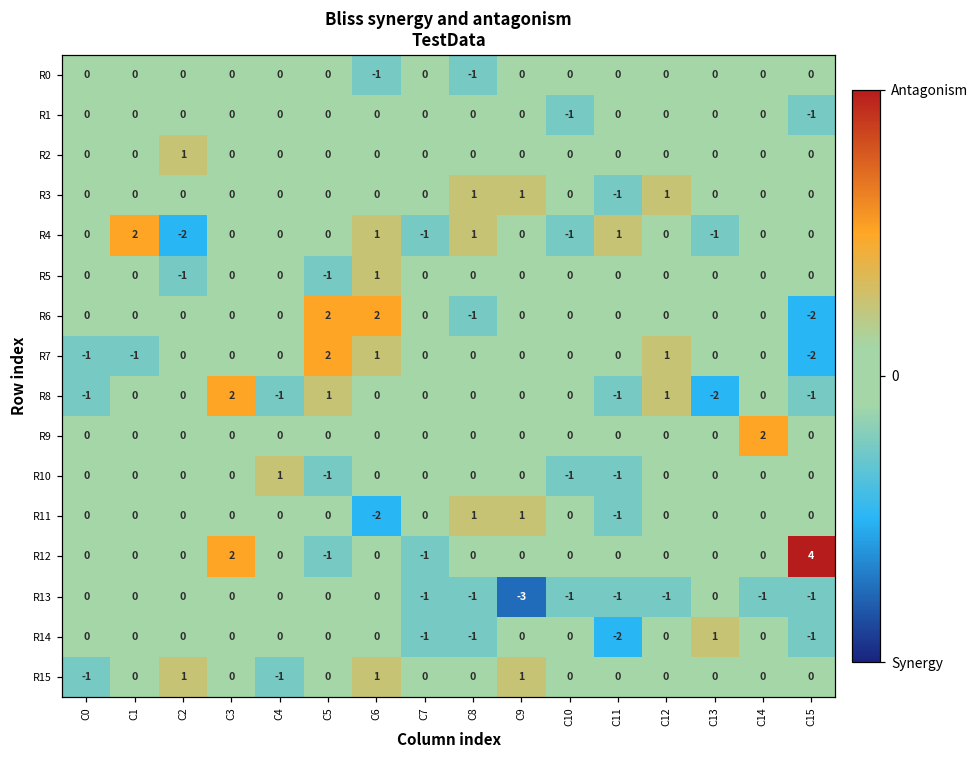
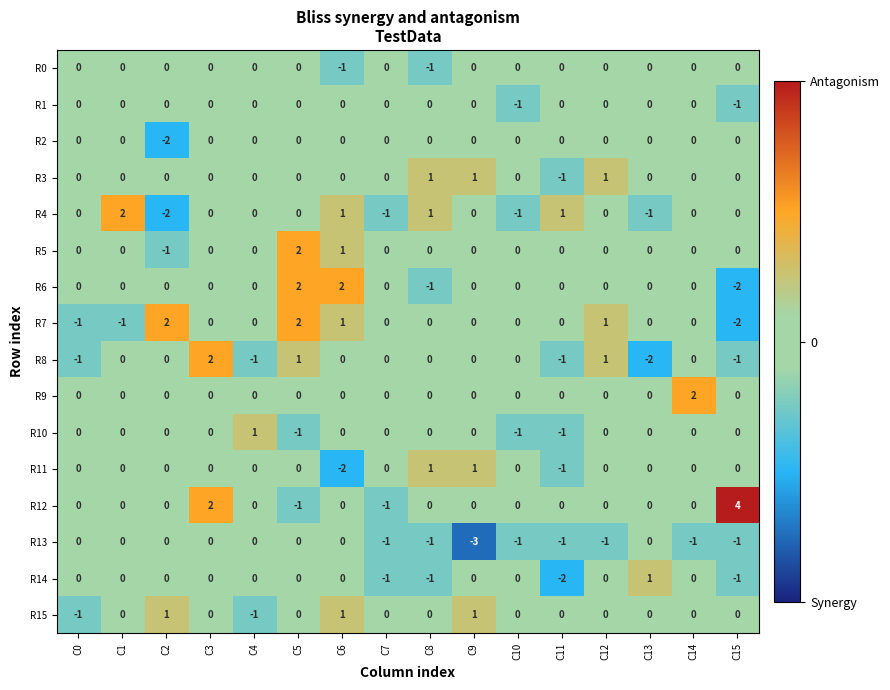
  {
    "R2": {
      "C0": 0,
      "C1": 0,
-     "C2": 1,
+     "C2": -2,
      "C3": 0,
      "C4": 0,
      "C5": 0,
      "C6": 0,
      "C7": 0,
      "C8": 0,
      "C9": 0,
      "C10": 0,
      "C11": 0,
      "C12": 0,
      "C13": 0,
      "C14": 0,
      "C15": 0
    },
    "R5": {
      "C0": 0,
      "C1": 0,
      "C2": -1,
      "C3": 0,
      "C4": 0,
-     "C5": -1,
+     "C5": 2,
      "C6": 1,
      "C7": 0,
      "C8": 0,
      "C9": 0,
      "C10": 0,
      "C11": 0,
      "C12": 0,
      "C13": 0,
      "C14": 0,
      "C15": 0
    },
    "R7": {
      "C0": -1,
      "C1": -1,
-     "C2": 0,
+     "C2": 2,
      "C3": 0,
      "C4": 0,
      "C5": 2,
      "C6": 1,
      "C7": 0,
      "C8": 0,
      "C9": 0,
      "C10": 0,
      "C11": 0,
      "C12": 1,
      "C13": 0,
      "C14": 0,
      "C15": -2
    }
  }
